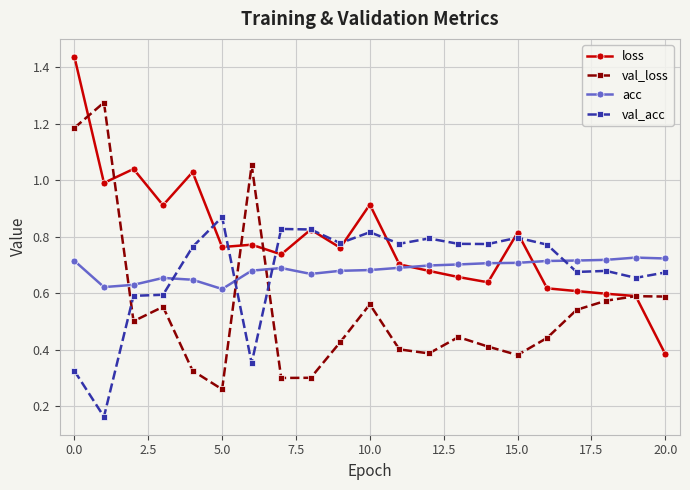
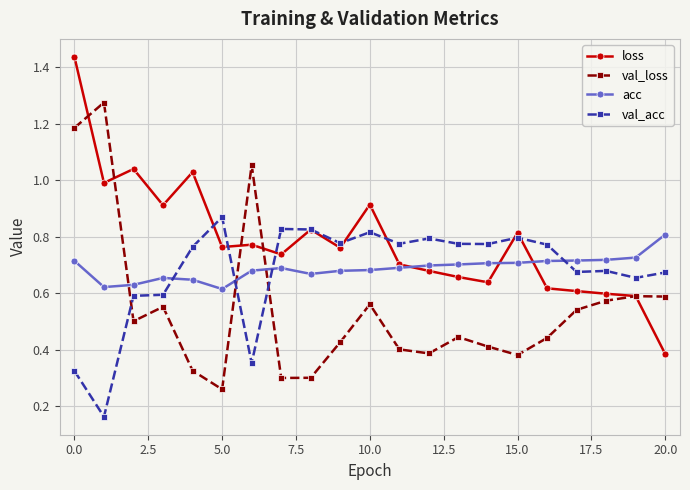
  {
    "loss": {
      "0.0": 1.44,
      "5.0": 0.76,
      "10.0": 0.91,
      "15.0": 0.81,
      "20.0": 0.39
    },
    "val_loss": {
      "0.0": 1.19,
      "5.0": 0.26,
      "10.0": 0.56,
      "15.0": 0.38,
      "20.0": 0.59
    },
    "acc": {
      "0.0": 0.72,
      "5.0": 0.62,
      "10.0": 0.68,
      "15.0": 0.71,
-     "20.0": 0.72
+     "20.0": 0.81
    },
    "val_acc": {
      "0.0": 0.33,
      "5.0": 0.87,
      "10.0": 0.82,
      "15.0": 0.80,
      "20.0": 0.67
    }
  }
